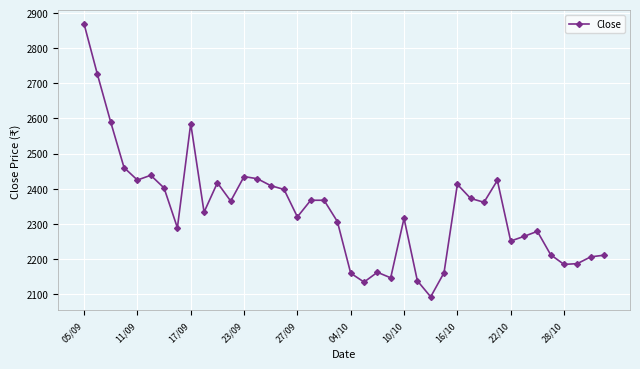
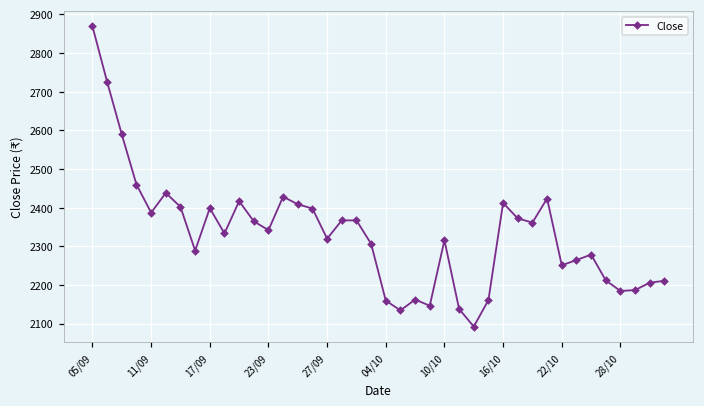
  {
    "05/09": 2870,
-   "11/09": 2420,
-   "17/09": 2590,
-   "23/09": 2430,
+   "11/09": 2390,
+   "17/09": 2400,
+   "23/09": 2340,
    "27/09": 2320,
    "04/10": 2160,
    "10/10": 2320,
    "16/10": 2410,
    "22/10": 2250,
    "28/10": 2180
  }
